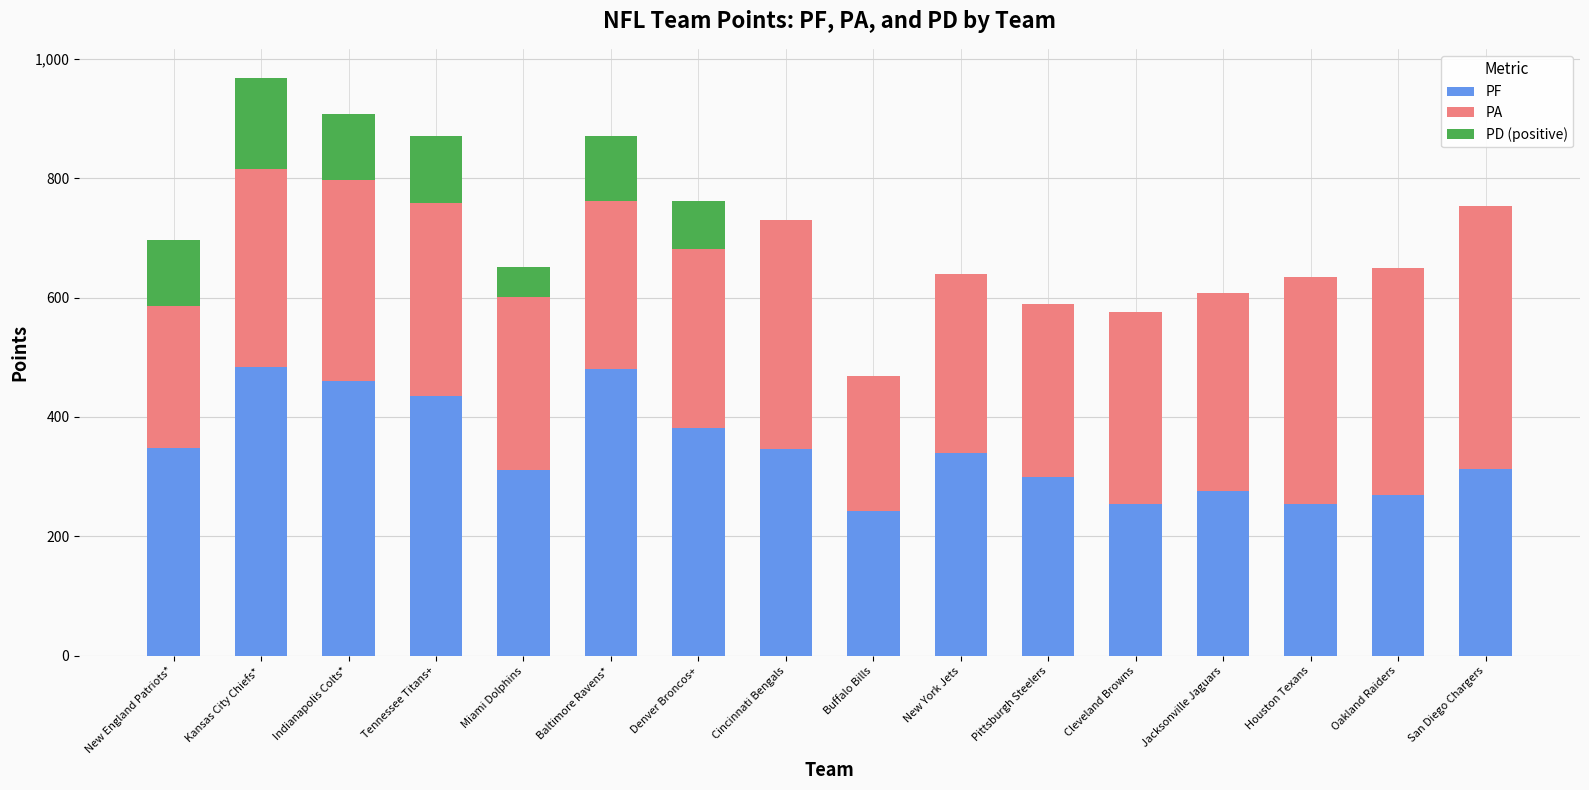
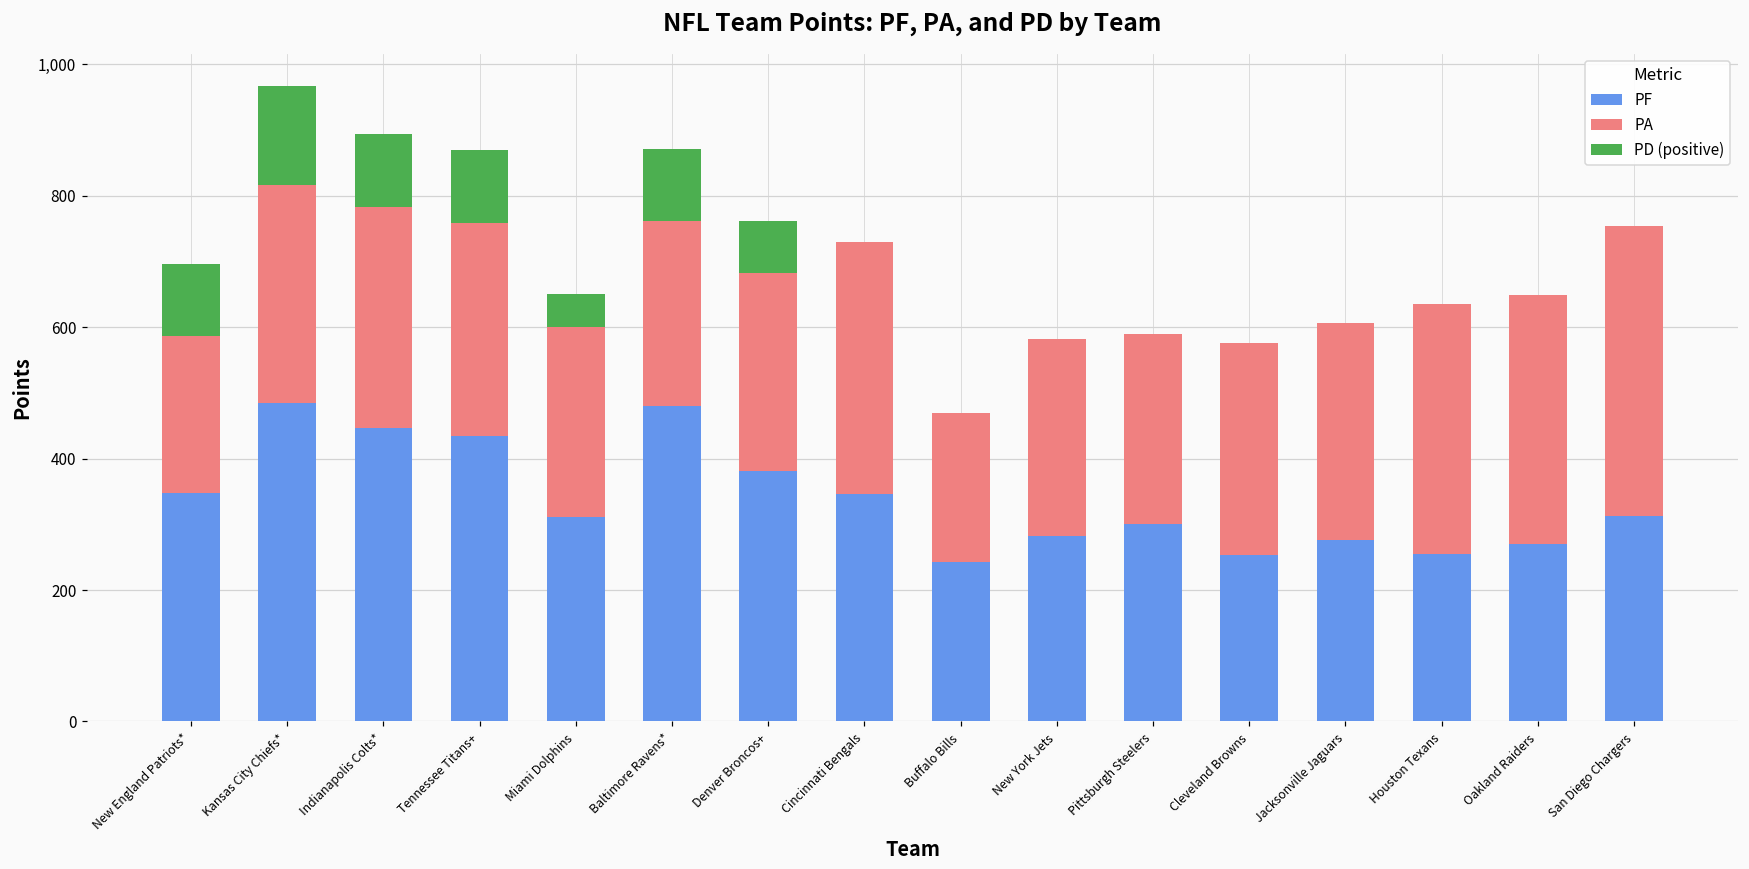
  {
    "PF": {
      "New England Patriots*": 350,
      "Kansas City Chiefs*": 480,
-     "Indianapolis Colts*": 460,
+     "Indianapolis Colts*": 450,
      "Tennessee Titans+": 440,
      "Miami Dolphins": 310,
      "Baltimore Ravens*": 480,
      "Denver Broncos+": 380,
      "Cincinnati Bengals": 350,
      "Buffalo Bills": 240,
-     "New York Jets": 340,
+     "New York Jets": 280,
      "Pittsburgh Steelers": 300,
      "Cleveland Browns": 250,
      "Jacksonville Jaguars": 280,
      "Houston Texans": 260,
      "Oakland Raiders": 270,
      "San Diego Chargers": 310
    },
    "PA": {
      "New England Patriots*": 240,
      "Kansas City Chiefs*": 330,
      "Indianapolis Colts*": 340,
      "Tennessee Titans+": 320,
      "Miami Dolphins": 290,
      "Baltimore Ravens*": 280,
      "Denver Broncos+": 300,
      "Cincinnati Bengals": 380,
      "Buffalo Bills": 230,
      "New York Jets": 300,
      "Pittsburgh Steelers": 290,
      "Cleveland Browns": 320,
      "Jacksonville Jaguars": 330,
      "Houston Texans": 380,
      "Oakland Raiders": 380,
      "San Diego Chargers": 440
    },
    "PD (positive)": {
      "New England Patriots*": 110,
      "Kansas City Chiefs*": 150,
      "Indianapolis Colts*": 110,
      "Tennessee Titans+": 110,
      "Miami Dolphins": 50,
      "Baltimore Ravens*": 110,
      "Denver Broncos+": 80,
      "Cincinnati Bengals": 0,
      "Buffalo Bills": 0,
      "New York Jets": 0,
      "Pittsburgh Steelers": 0,
      "Cleveland Browns": 0,
      "Jacksonville Jaguars": 0,
      "Houston Texans": 0,
      "Oakland Raiders": 0,
      "San Diego Chargers": 0
    }
  }
